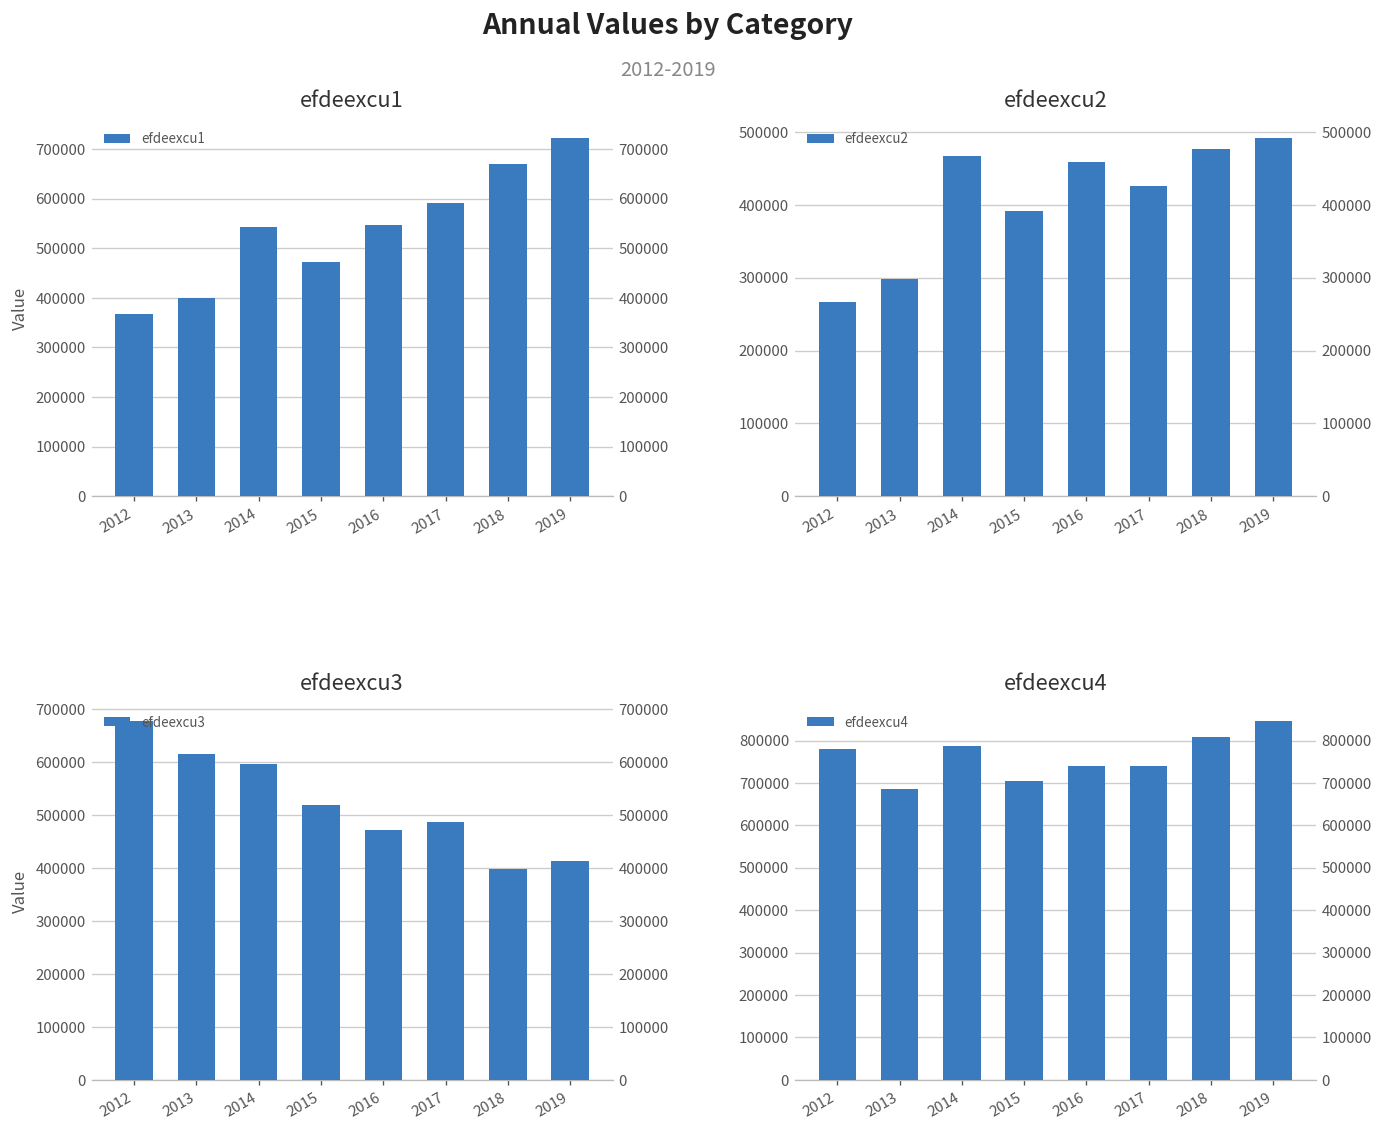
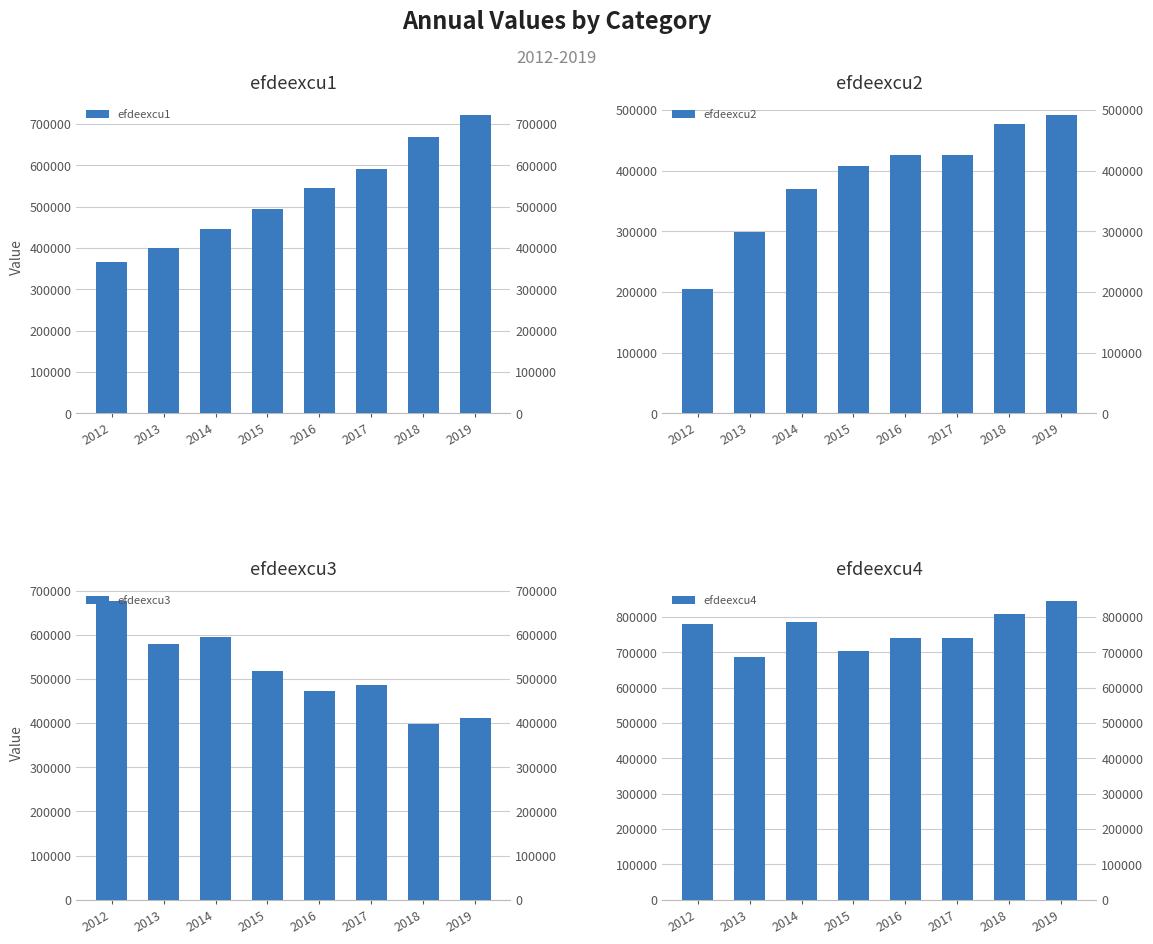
  {
    "efdeexcu1": {
      "2012": 370000,
      "2013": 400000,
-     "2014": 540000,
-     "2015": 470000,
+     "2014": 450000,
+     "2015": 490000,
      "2016": 550000,
      "2017": 590000,
      "2018": 670000,
      "2019": 720000
    },
    "efdeexcu2": {
-     "2012": 270000,
+     "2012": 210000,
      "2013": 300000,
-     "2014": 470000,
-     "2015": 390000,
-     "2016": 460000,
+     "2014": 370000,
+     "2015": 410000,
+     "2016": 430000,
      "2017": 430000,
      "2018": 480000,
      "2019": 490000
    },
    "efdeexcu3": {
      "2012": 680000,
-     "2013": 620000,
+     "2013": 580000,
      "2014": 600000,
      "2015": 520000,
      "2016": 470000,
      "2017": 490000,
      "2018": 400000,
      "2019": 410000
    },
    "efdeexcu4": {
      "2012": 780000,
      "2013": 690000,
      "2014": 790000,
      "2015": 700000,
      "2016": 740000,
      "2017": 740000,
      "2018": 810000,
      "2019": 850000
    }
  }
